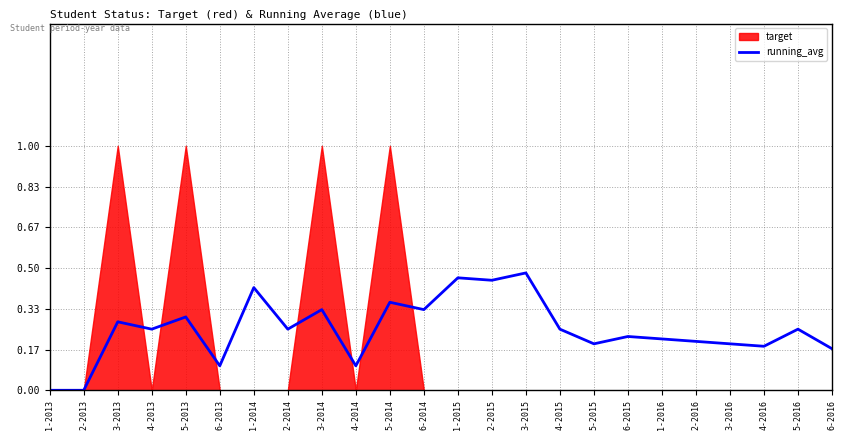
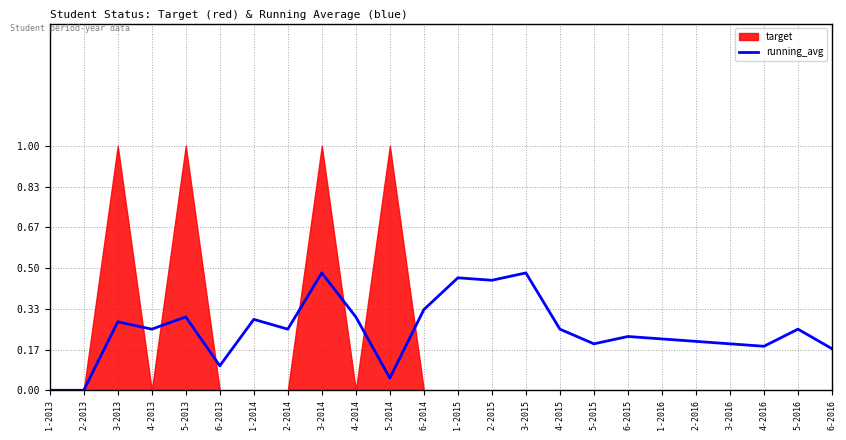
  {
    "running_avg": {
      "3-2013": 0.28,
      "4-2013": 0.25,
      "5-2013": 0.30,
      "6-2013": 0.10,
-     "1-2014": 0.42,
+     "1-2014": 0.29,
      "2-2014": 0.25,
-     "3-2014": 0.33,
-     "4-2014": 0.1,
-     "5-2014": 0.36,
+     "3-2014": 0.48,
+     "4-2014": 0.3,
+     "5-2014": 0.05,
      "6-2014": 0.33,
      "1-2015": 0.46,
      "2-2015": 0.45,
      "3-2015": 0.48,
      "4-2015": 0.25,
      "5-2015": 0.19,
      "6-2015": 0.22,
      "1-2016": 0.21,
      "2-2016": 0.20,
      "3-2016": 0.19,
      "4-2016": 0.18,
      "5-2016": 0.25,
      "6-2016": 0.17
    },
    "target": {
      "3-2013": 1.00,
      "4-2013": 0.00,
      "5-2013": 1.00,
      "6-2013": 0.00,
      "1-2014": 0.00,
      "2-2014": 0.00,
      "3-2014": 1.00,
      "4-2014": 0.00,
      "5-2014": 1.00,
      "6-2014": 0.00,
      "1-2015": 0.00,
      "2-2015": 0.00,
      "3-2015": 0.00,
      "4-2015": 0.00,
      "5-2015": 0.00,
      "6-2015": 0.00,
      "1-2016": 0.00,
      "2-2016": 0.00,
      "3-2016": 0.00,
      "4-2016": 0.00,
      "5-2016": 0.00,
      "6-2016": 0.00
    }
  }
